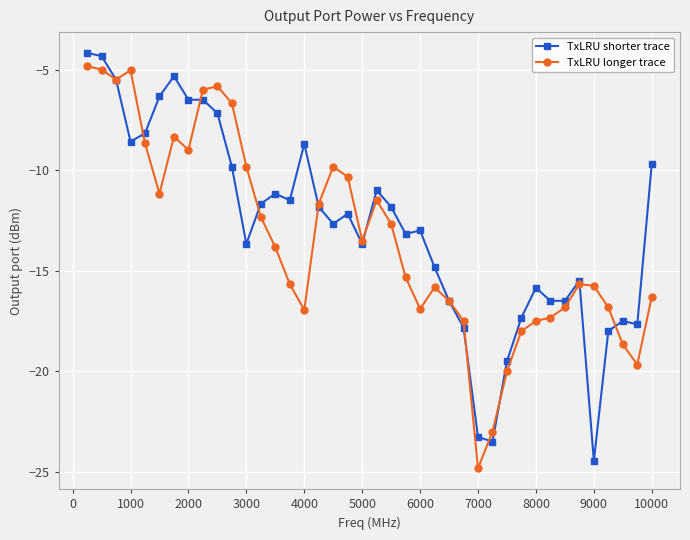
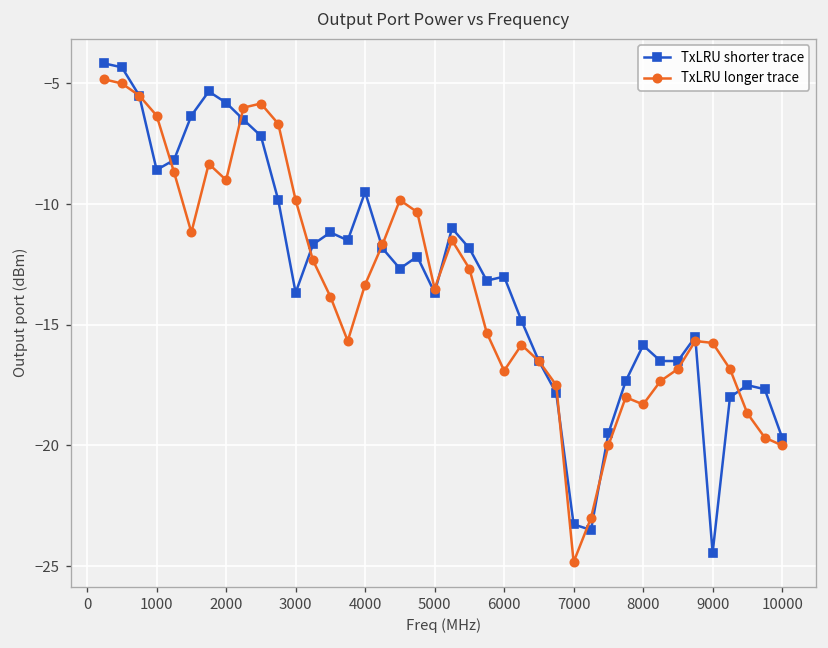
  {
    "TxLRU shorter trace": {
      "1000": -8.6,
-     "2000": -6.5,
+     "2000": -5.8,
      "3000": -13.7,
-     "4000": -8.7,
+     "4000": -9.5,
      "5000": -13.7,
      "6000": -13.0,
      "7000": -23.3,
      "8000": -15.9,
      "9000": -24.5,
-     "10000": -9.7
+     "10000": -19.7
    },
    "TxLRU longer trace": {
-     "1000": -5.0,
+     "1000": -6.3,
      "2000": -9.0,
      "3000": -9.8,
-     "4000": -17.0,
+     "4000": -13.3,
      "5000": -13.5,
      "6000": -16.9,
      "7000": -24.8,
-     "8000": -17.5,
+     "8000": -18.3,
      "9000": -15.8,
-     "10000": -16.3
+     "10000": -20.0
    }
  }
